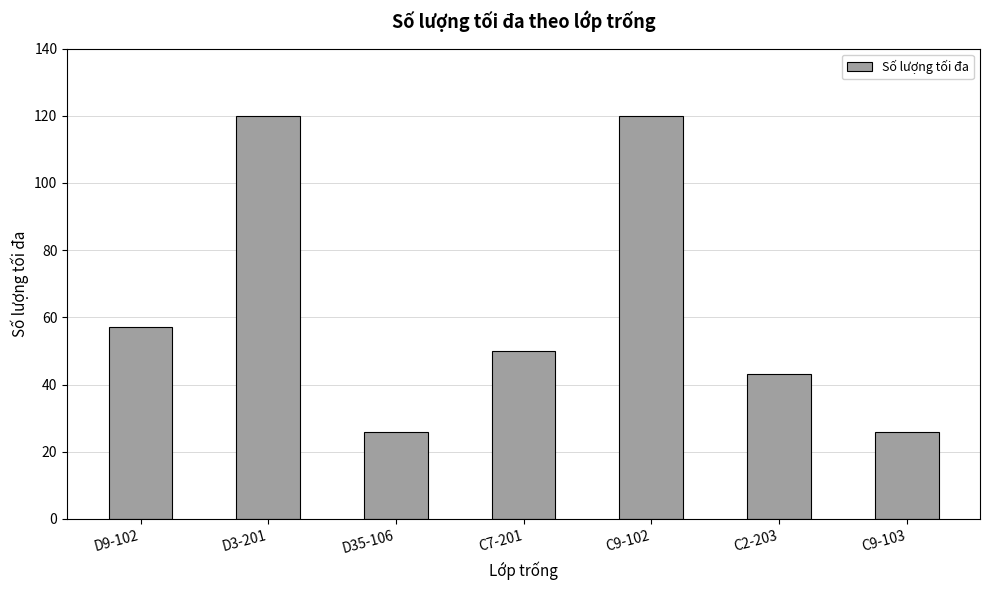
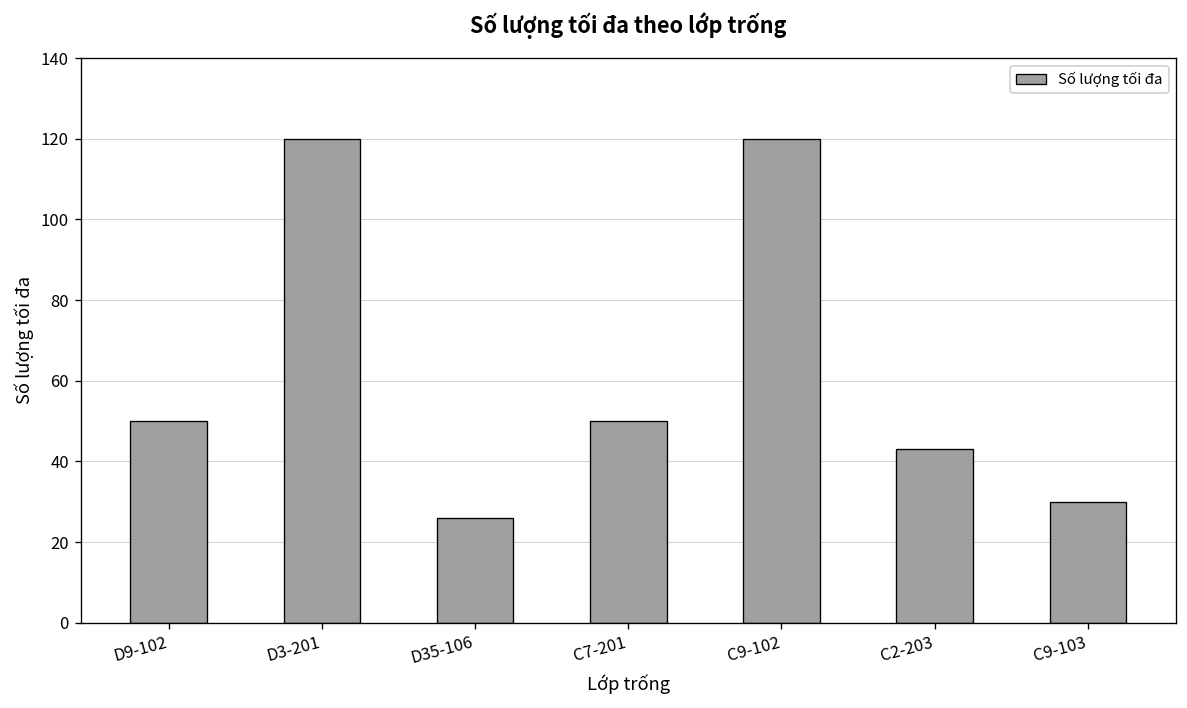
  {
-   "D9-102": 57,
+   "D9-102": 50,
    "D3-201": 120,
    "D35-106": 26,
    "C7-201": 50,
    "C9-102": 120,
    "C2-203": 43,
-   "C9-103": 26
+   "C9-103": 30
  }
